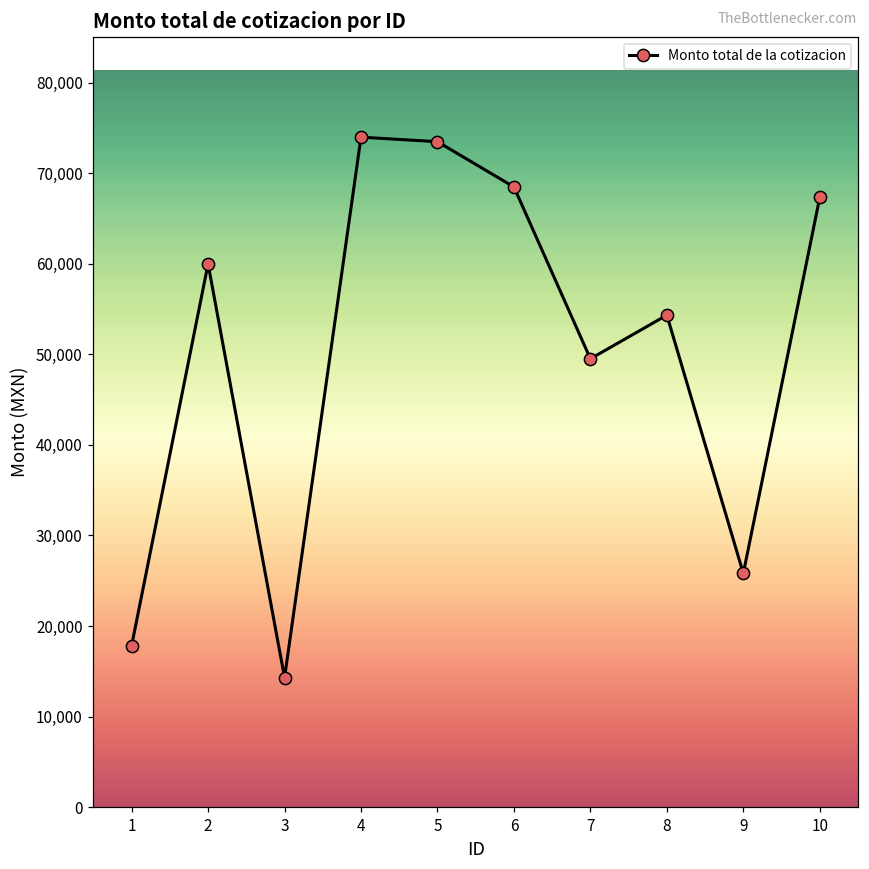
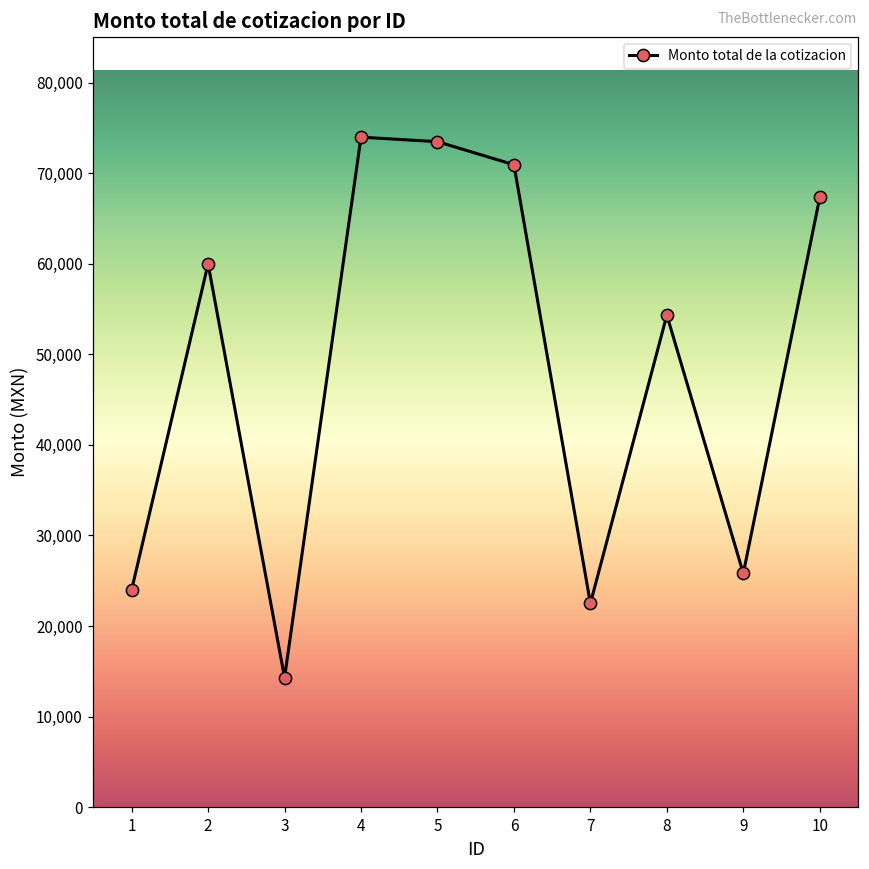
  {
-   "1": "18,000",
+   "1": "24,000",
    "2": "60,000",
    "3": "14,000",
    "4": "74,000",
    "5": "74,000",
-   "6": "69,000",
-   "7": "50,000",
+   "6": "71,000",
+   "7": "23,000",
    "8": "54,000",
    "9": "26,000",
    "10": "67,000"
  }
